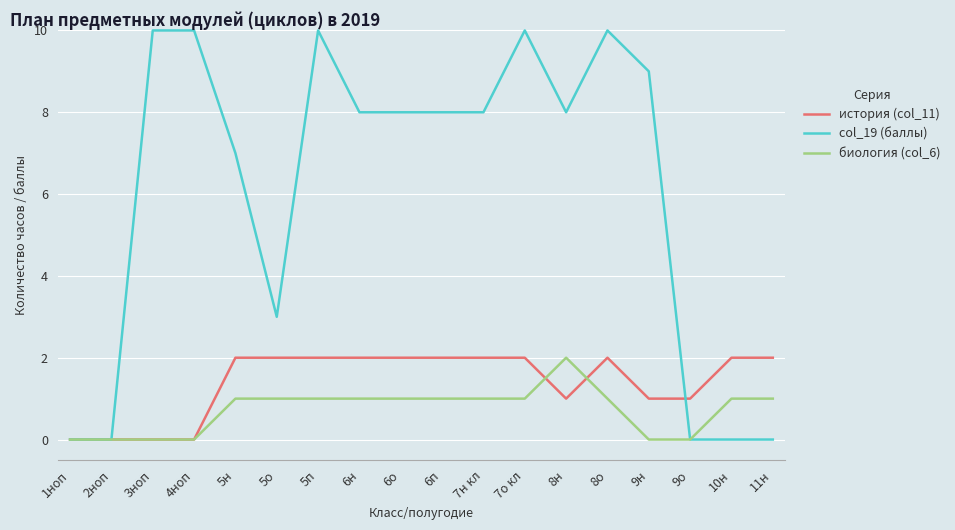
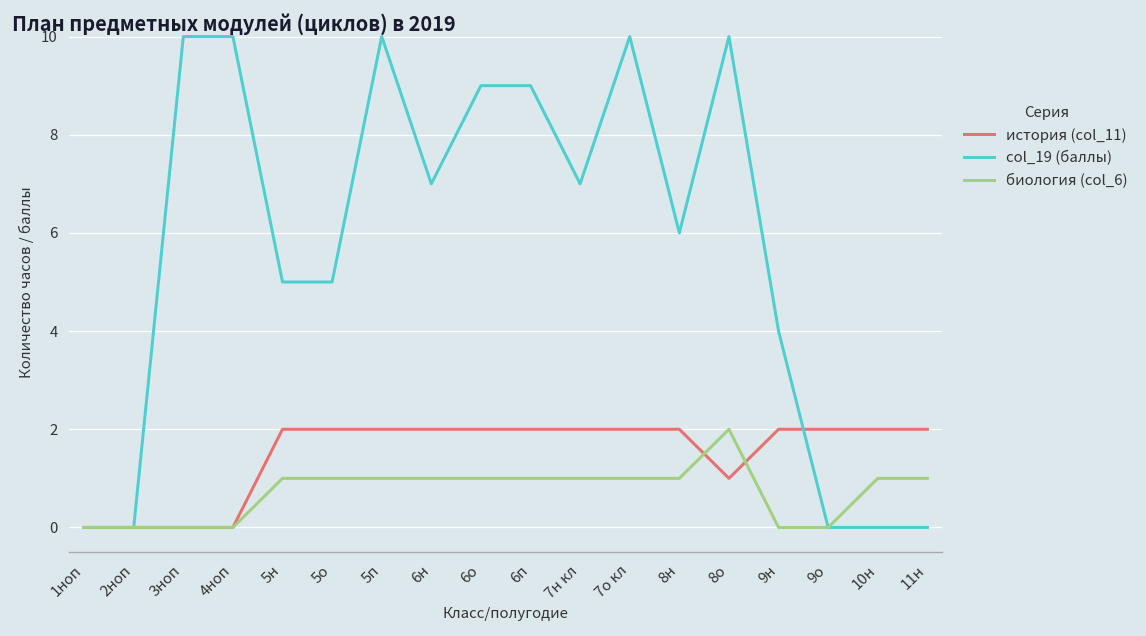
  {
    "история (col_11)": {
      "5н": 2,
      "5о": 2,
      "5п": 2,
      "6н": 2,
      "6о": 2,
      "6п": 2,
      "7н кл": 2,
      "7о кл": 2,
-     "8н": 1,
-     "8о": 2,
-     "9н": 1,
-     "9о": 1,
+     "8н": 2,
+     "8о": 1,
+     "9н": 2,
+     "9о": 2,
      "10н": 2,
      "11н": 2
    },
    "col_19 (баллы)": {
      "3ноп": 10,
      "4ноп": 10,
-     "5н": 7,
-     "5о": 3,
+     "5н": 5,
+     "5о": 5,
      "5п": 10,
-     "6н": 8,
-     "6о": 8,
-     "6п": 8,
-     "7н кл": 8,
+     "6н": 7,
+     "6о": 9,
+     "6п": 9,
+     "7н кл": 7,
      "7о кл": 10,
-     "8н": 8,
+     "8н": 6,
      "8о": 10,
-     "9н": 9,
+     "9н": 4,
      "10н": 0,
      "11н": 0
    },
    "биология (col_6)": {
      "5н": 1,
      "5о": 1,
      "5п": 1,
      "6н": 1,
      "6о": 1,
      "6п": 1,
      "7н кл": 1,
      "7о кл": 1,
-     "8н": 2,
-     "8о": 1,
+     "8н": 1,
+     "8о": 2,
      "9н": 0,
      "10н": 1,
      "11н": 1
    }
  }
